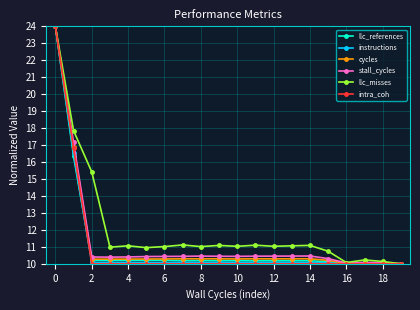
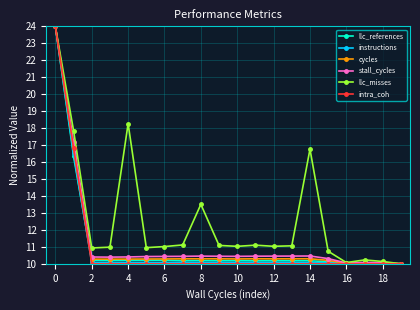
  {
    "stall_cycles": {
      "6": 10.4,
      "8": 10.5,
      "10": 10.4,
      "12": 10.5,
      "14": 10.5
    },
    "llc_misses": {
-     "2": 15.4,
-     "4": 11.1,
+     "2": 10.9,
+     "4": 18.3,
      "6": 11.0,
-     "8": 11.0,
+     "8": 13.5,
      "10": 11.0,
      "12": 11.0,
-     "14": 11.1
+     "14": 16.8
    }
  }
